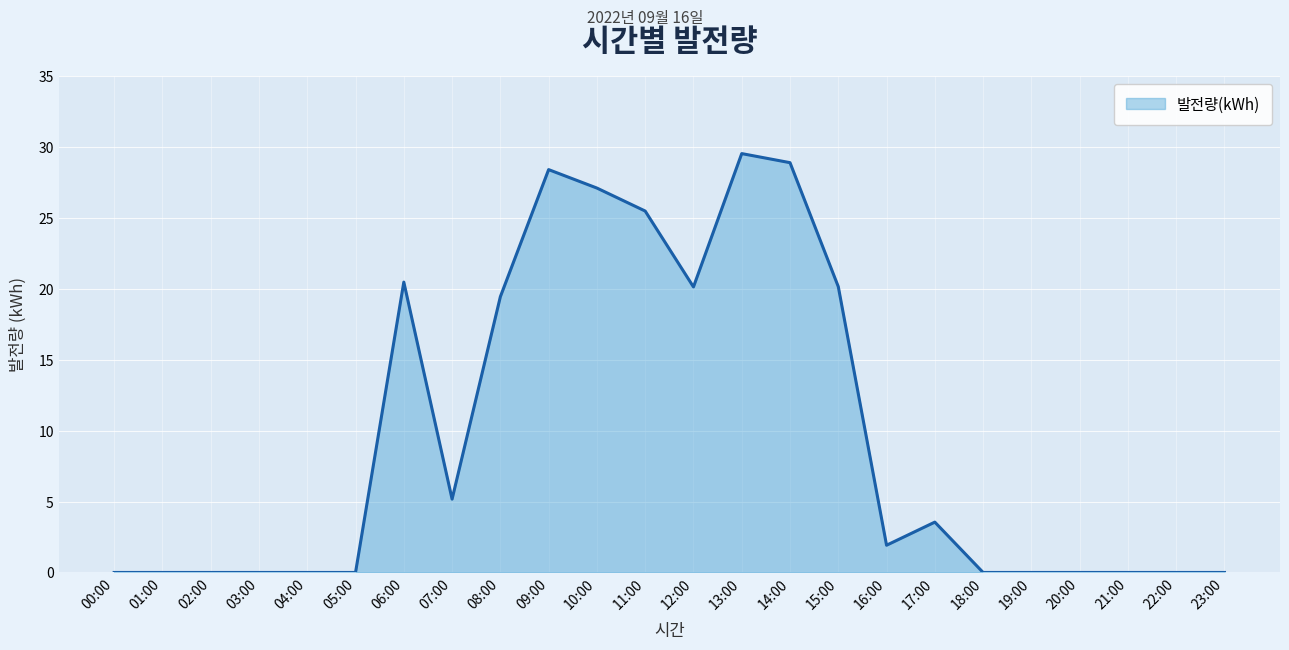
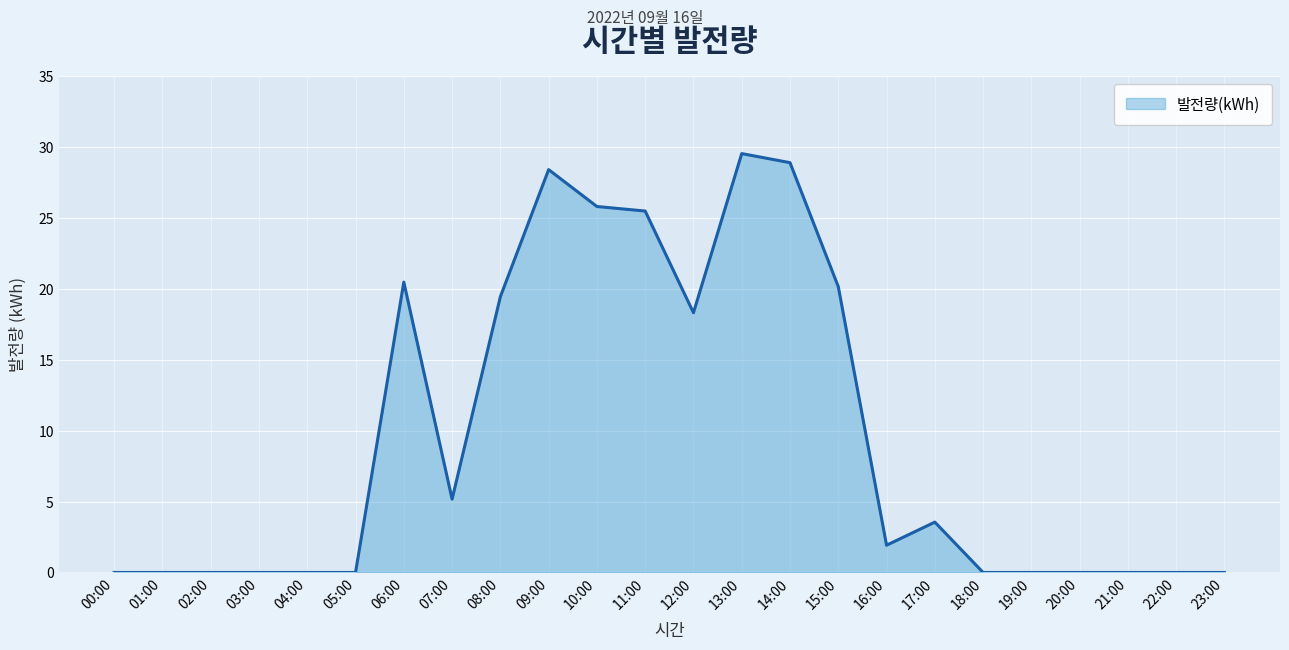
  {
    "00:00": 0.0,
    "01:00": 0.0,
    "02:00": 0.0,
    "03:00": 0.0,
    "04:00": 0.0,
    "05:00": 0.0,
    "06:00": 20.5,
    "07:00": 5.2,
    "08:00": 19.4,
    "09:00": 28.4,
-   "10:00": 27.1,
+   "10:00": 25.8,
    "11:00": 25.5,
-   "12:00": 20.1,
+   "12:00": 18.3,
    "13:00": 29.5,
    "14:00": 28.9,
    "15:00": 20.2,
    "16:00": 1.9,
    "17:00": 3.6,
    "18:00": 0.0,
    "19:00": 0.0,
    "20:00": 0.0,
    "21:00": 0.0,
    "22:00": 0.0,
    "23:00": 0.0
  }
